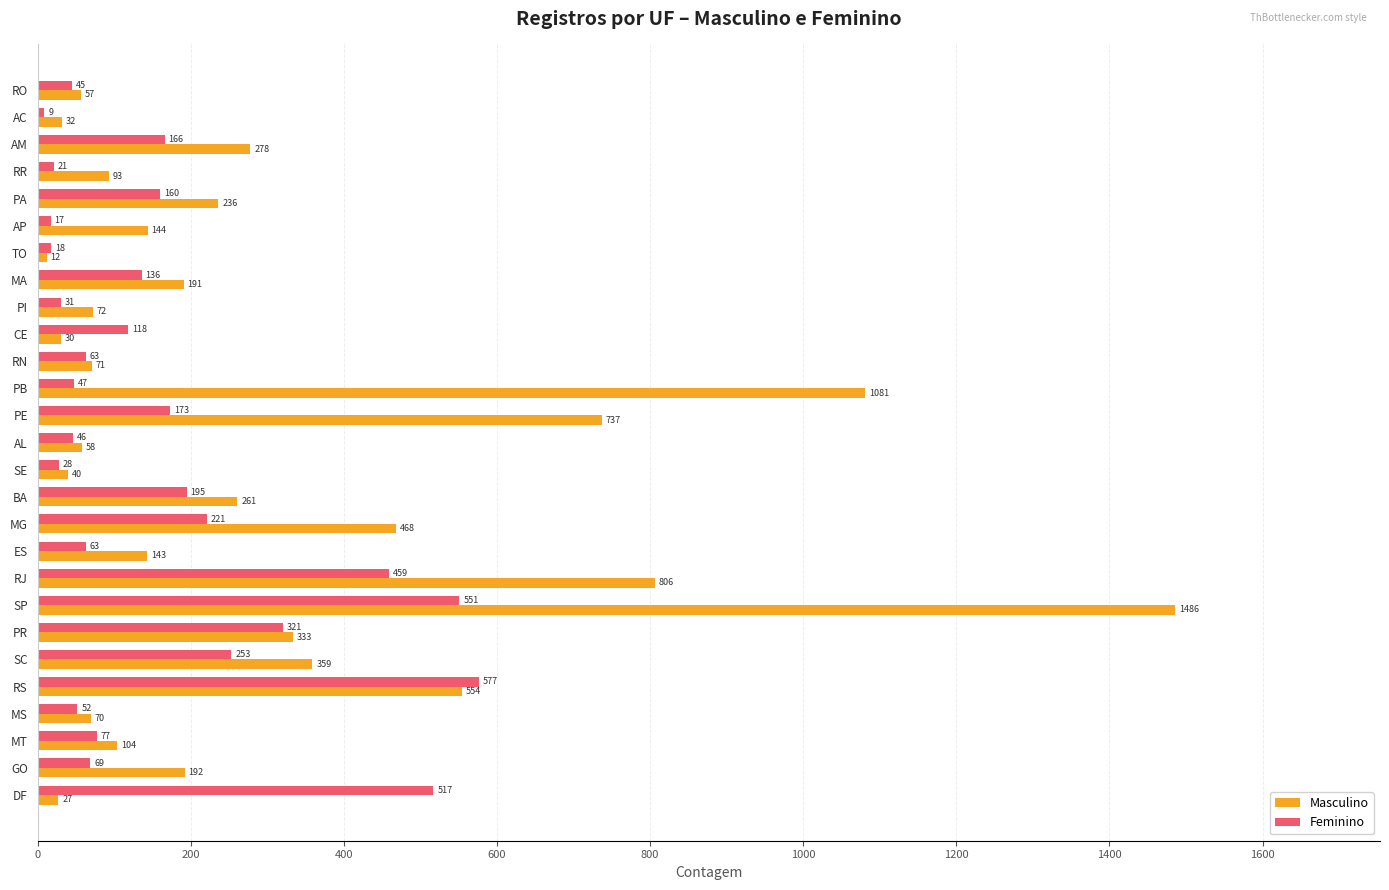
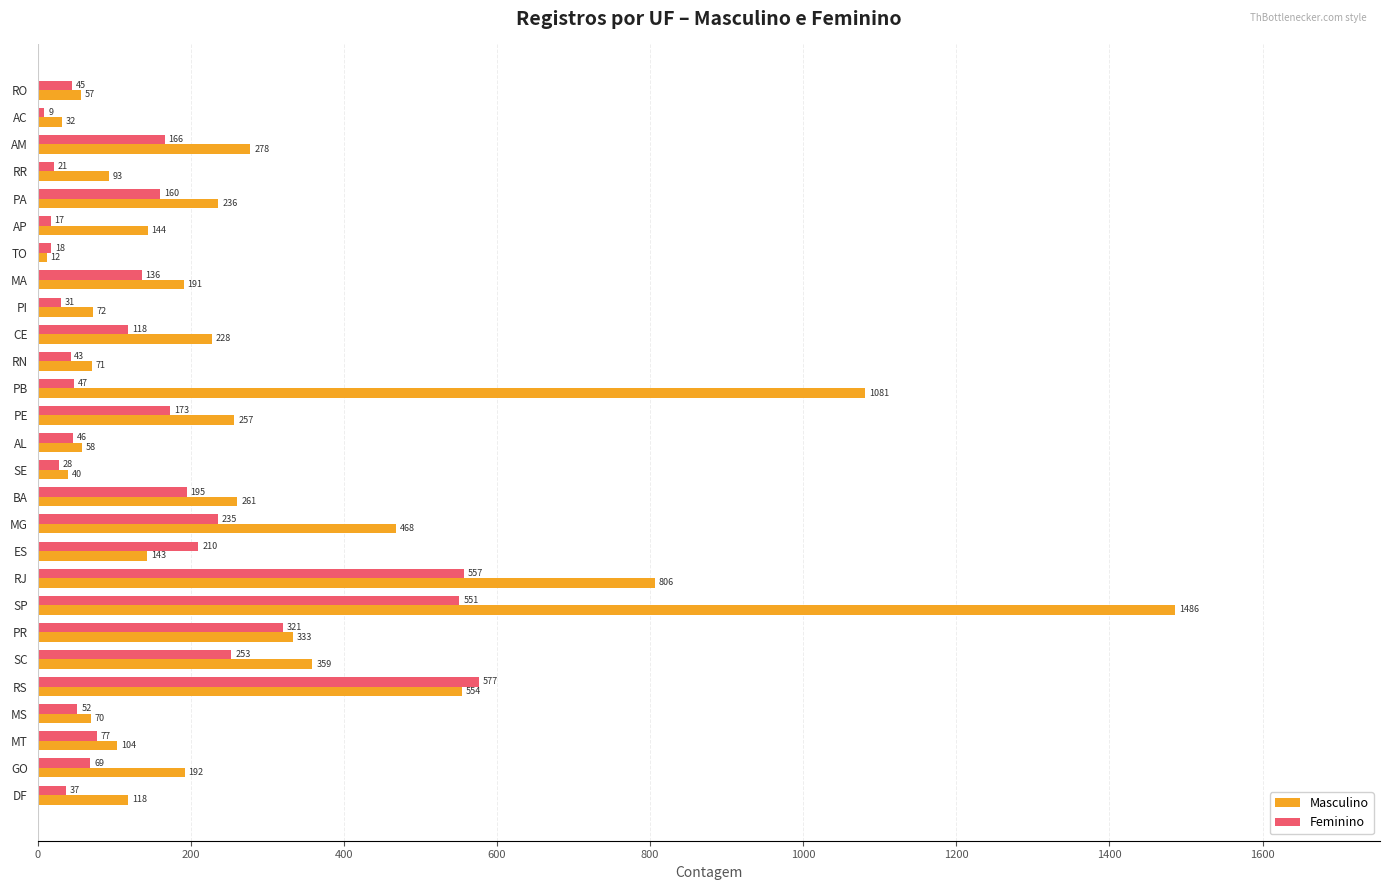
  {
    "Masculino": {
      "RO": 57,
      "AC": 32,
      "AM": 278,
      "RR": 93,
      "PA": 236,
      "AP": 144,
      "TO": 12,
      "MA": 191,
      "PI": 72,
-     "CE": 30,
+     "CE": 228,
      "RN": 71,
      "PB": 1081,
-     "PE": 737,
+     "PE": 257,
      "AL": 58,
      "SE": 40,
      "BA": 261,
      "MG": 468,
      "ES": 143,
      "RJ": 806,
      "SP": 1486,
      "PR": 333,
      "SC": 359,
      "RS": 554,
      "MS": 70,
      "MT": 104,
      "GO": 192,
-     "DF": 27
+     "DF": 118
    },
    "Feminino": {
      "RO": 45,
      "AC": 9,
      "AM": 166,
      "RR": 21,
      "PA": 160,
      "AP": 17,
      "TO": 18,
      "MA": 136,
      "PI": 31,
      "CE": 118,
-     "RN": 63,
+     "RN": 43,
      "PB": 47,
      "PE": 173,
      "AL": 46,
      "SE": 28,
      "BA": 195,
-     "MG": 221,
-     "ES": 63,
-     "RJ": 459,
+     "MG": 235,
+     "ES": 210,
+     "RJ": 557,
      "SP": 551,
      "PR": 321,
      "SC": 253,
      "RS": 577,
      "MS": 52,
      "MT": 77,
      "GO": 69,
-     "DF": 517
+     "DF": 37
    }
  }
